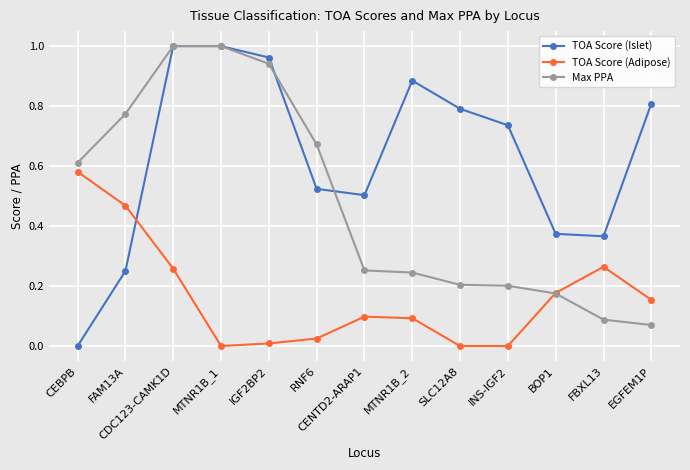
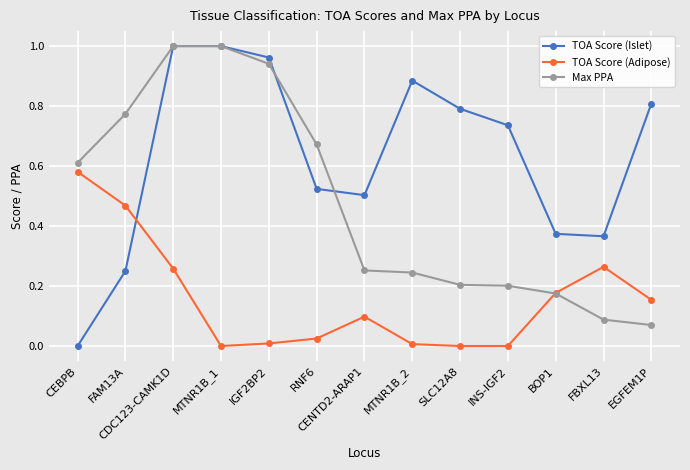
  {
    "TOA Score (Islet)": {
      "CEBPB": 0.00,
      "FAM13A": 0.25,
      "IGF2BP2": 0.96,
      "RNF6": 0.52,
      "CENTD2-ARAP1": 0.50,
      "MTNR1B_2": 0.89,
      "SLC12A8": 0.79,
      "INS-IGF2": 0.74,
      "BOP1": 0.37,
      "FBXL13": 0.37,
      "EGFEM1P": 0.81
    },
    "TOA Score (Adipose)": {
      "CEBPB": 0.58,
      "FAM13A": 0.47,
      "CDC123-CAMK1D": 0.26,
      "MTNR1B_1": 0.00,
      "IGF2BP2": 0.01,
      "RNF6": 0.03,
      "CENTD2-ARAP1": 0.10,
-     "MTNR1B_2": 0.09,
+     "MTNR1B_2": 0.01,
      "SLC12A8": 0.00,
      "INS-IGF2": 0.00,
      "FBXL13": 0.26,
      "EGFEM1P": 0.15
    },
    "Max PPA": {
      "CEBPB": 0.61,
      "FAM13A": 0.77,
      "IGF2BP2": 0.94,
      "RNF6": 0.67,
      "CENTD2-ARAP1": 0.25,
      "MTNR1B_2": 0.25,
      "SLC12A8": 0.20,
      "INS-IGF2": 0.20,
      "FBXL13": 0.09,
      "EGFEM1P": 0.07
    }
  }
